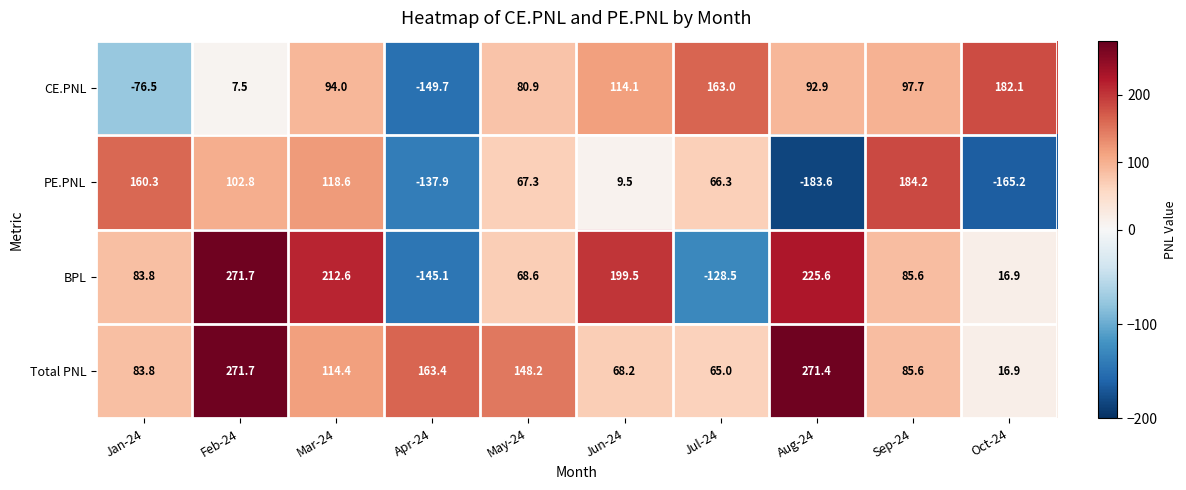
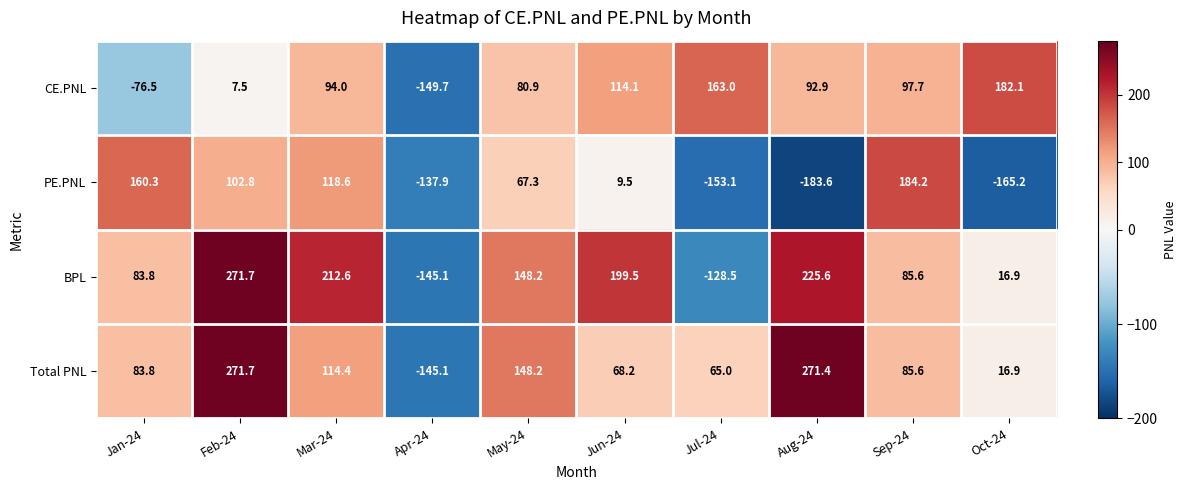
  {
    "CE.PNL": {
      "Jan-24": -76.5,
      "Feb-24": 7.5,
      "Mar-24": 94.0,
      "Apr-24": -149.7,
      "May-24": 80.9,
      "Jun-24": 114.1,
      "Jul-24": 163.0,
      "Aug-24": 92.9,
      "Sep-24": 97.7,
      "Oct-24": 182.1
    },
    "PE.PNL": {
      "Jan-24": 160.3,
      "Feb-24": 102.8,
      "Mar-24": 118.6,
      "Apr-24": -137.9,
      "May-24": 67.3,
      "Jun-24": 9.5,
-     "Jul-24": 66.3,
+     "Jul-24": -153.1,
      "Aug-24": -183.6,
      "Sep-24": 184.2,
      "Oct-24": -165.2
    },
    "BPL": {
      "Jan-24": 83.8,
      "Feb-24": 271.7,
      "Mar-24": 212.6,
      "Apr-24": -145.1,
-     "May-24": 68.6,
+     "May-24": 148.2,
      "Jun-24": 199.5,
      "Jul-24": -128.5,
      "Aug-24": 225.6,
      "Sep-24": 85.6,
      "Oct-24": 16.9
    },
    "Total PNL": {
      "Jan-24": 83.8,
      "Feb-24": 271.7,
      "Mar-24": 114.4,
-     "Apr-24": 163.4,
+     "Apr-24": -145.1,
      "May-24": 148.2,
      "Jun-24": 68.2,
      "Jul-24": 65.0,
      "Aug-24": 271.4,
      "Sep-24": 85.6,
      "Oct-24": 16.9
    }
  }
